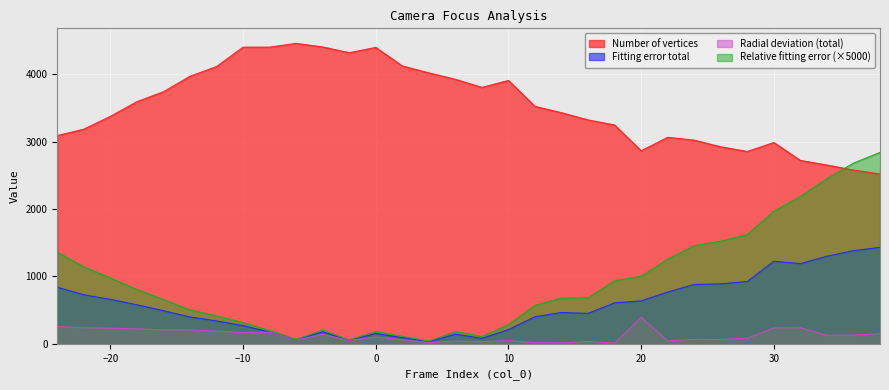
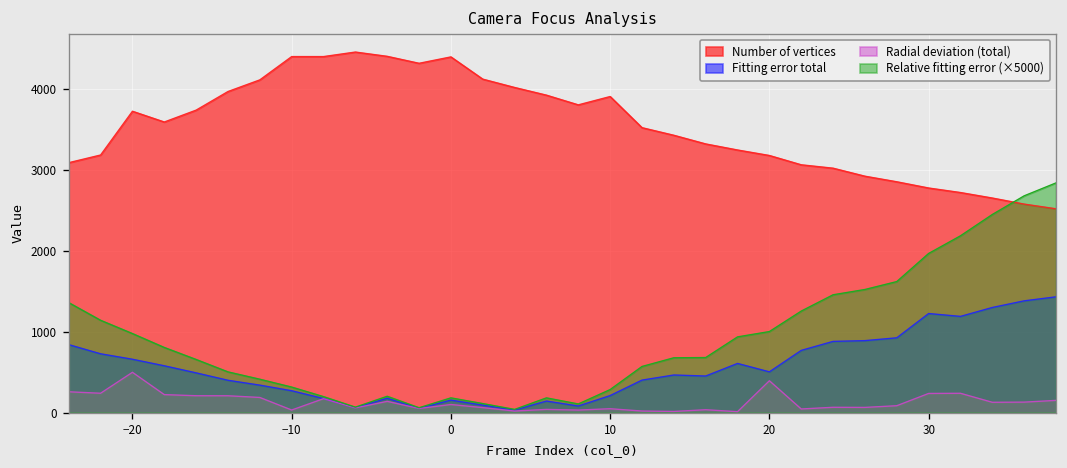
  {
    "Number of vertices": {
-     "−20": 3400,
+     "−20": 3700,
      "−10": 4400,
      "0": 4400,
      "10": 3900,
-     "20": 2900,
-     "30": 3000
+     "20": 3200,
+     "30": 2800
    },
    "Fitting error total": {
      "−20": 700,
      "−10": 300,
      "10": 200,
-     "20": 600,
+     "20": 500,
      "30": 1200
    },
    "Radial deviation (total)": {
-     "−20": 200,
-     "−10": 200,
+     "−20": 500,
+     "−10": 0,
      "0": 100,
      "10": 0,
      "20": 400,
      "30": 200
    },
    "Relative fitting error (×5000)": {
      "−20": 1000,
      "−10": 300,
      "10": 300,
      "20": 1000,
      "30": 2000
    }
  }
